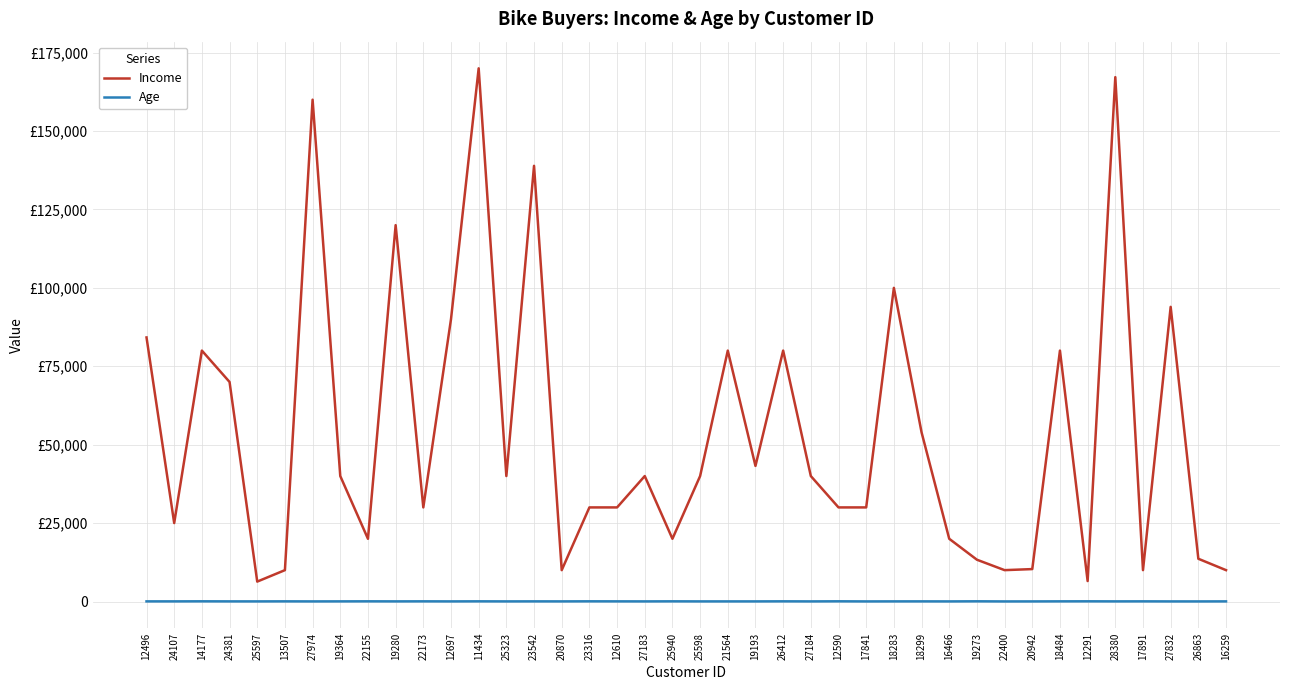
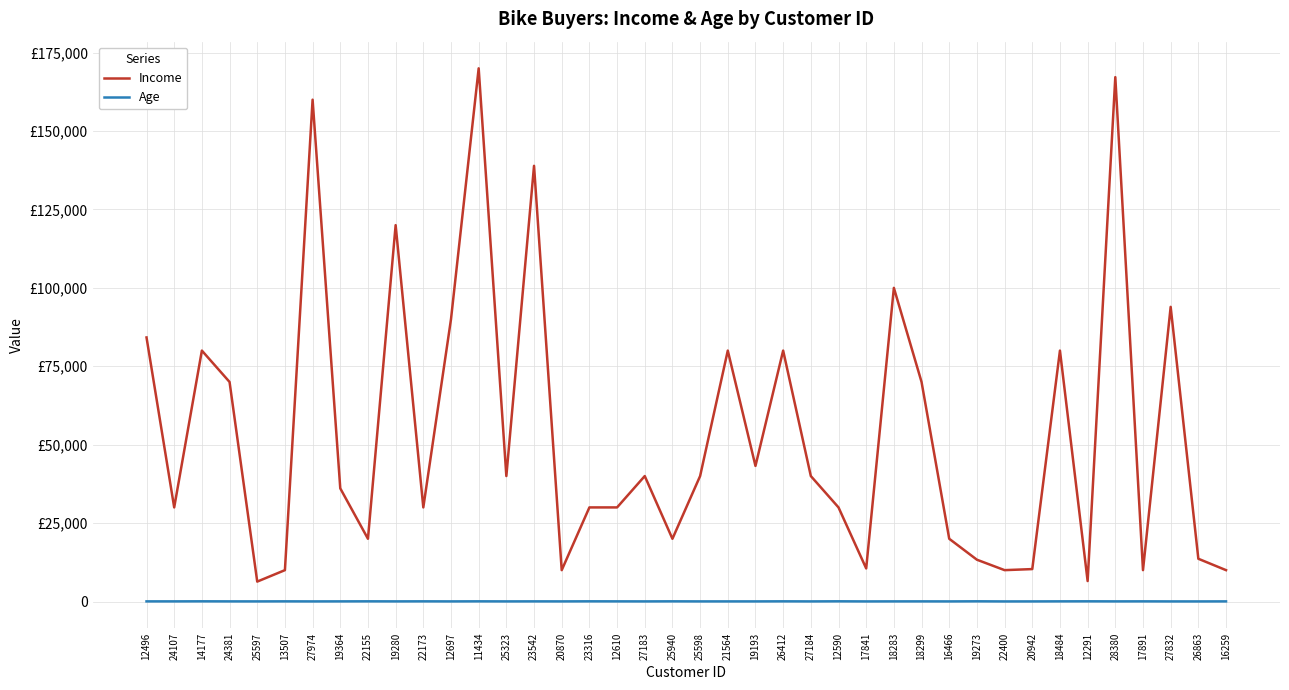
  {
    "Income": {
      "12496": "£84,000",
-     "24107": "£25,000",
+     "24107": "£30,000",
      "14177": "£80,000",
      "24381": "£70,000",
      "25597": "£6,000",
      "13507": "£10,000",
      "27974": "£160,000",
-     "19364": "£40,000",
+     "19364": "£36,000",
      "22155": "£20,000",
      "19280": "£120,000",
      "22173": "£30,000",
      "12697": "£90,000",
      "11434": "£170,000",
      "25323": "£40,000",
      "23542": "£139,000",
      "20870": "£10,000",
      "23316": "£30,000",
      "12610": "£30,000",
      "27183": "£40,000",
      "25940": "£20,000",
      "25598": "£40,000",
      "21564": "£80,000",
      "19193": "£43,000",
      "26412": "£80,000",
      "27184": "£40,000",
      "12590": "£30,000",
-     "17841": "£30,000",
+     "17841": "£11,000",
      "18283": "£100,000",
-     "18299": "£54,000",
+     "18299": "£70,000",
      "16466": "£20,000",
      "19273": "£13,000",
      "22400": "£10,000",
      "20942": "£10,000",
      "18484": "£80,000",
      "12291": "£7,000",
      "28380": "£167,000",
      "17891": "£10,000",
      "27832": "£94,000",
      "26863": "£14,000",
      "16259": "£10,000"
    },
    "Age": {
      "12496": "£0",
      "24107": "£0",
      "14177": "£0",
      "24381": "£0",
      "25597": "£0",
      "13507": "£0",
      "27974": "£0",
      "19364": "£0",
      "22155": "£0",
      "19280": "£0",
      "22173": "£0",
      "12697": "£0",
      "11434": "£0",
      "25323": "£0",
      "23542": "£0",
      "20870": "£0",
      "23316": "£0",
      "12610": "£0",
      "27183": "£0",
      "25940": "£0",
      "25598": "£0",
      "21564": "£0",
      "19193": "£0",
      "26412": "£0",
      "27184": "£0",
      "12590": "£0",
      "17841": "£0",
      "18283": "£0",
      "18299": "£0",
      "16466": "£0",
      "19273": "£0",
      "22400": "£0",
      "20942": "£0",
      "18484": "£0",
      "12291": "£0",
      "28380": "£0",
      "17891": "£0",
      "27832": "£0",
      "26863": "£0",
      "16259": "£0"
    }
  }
